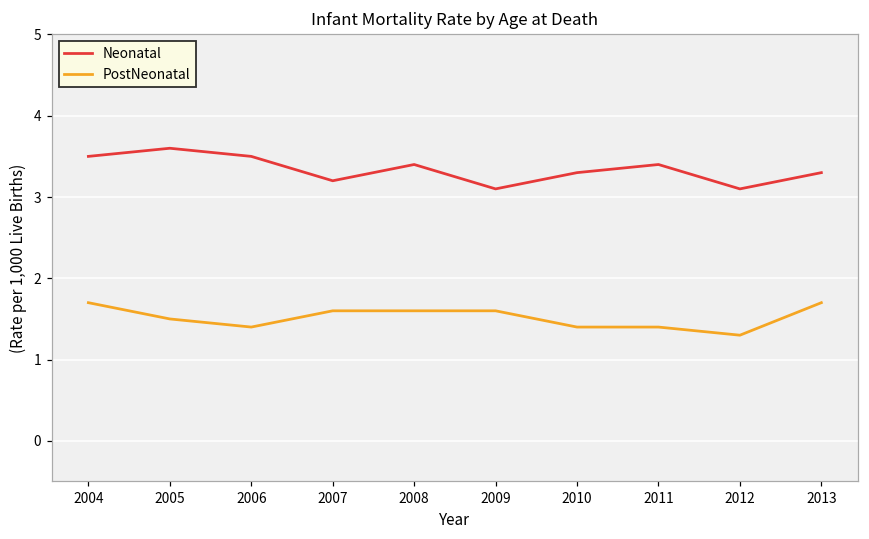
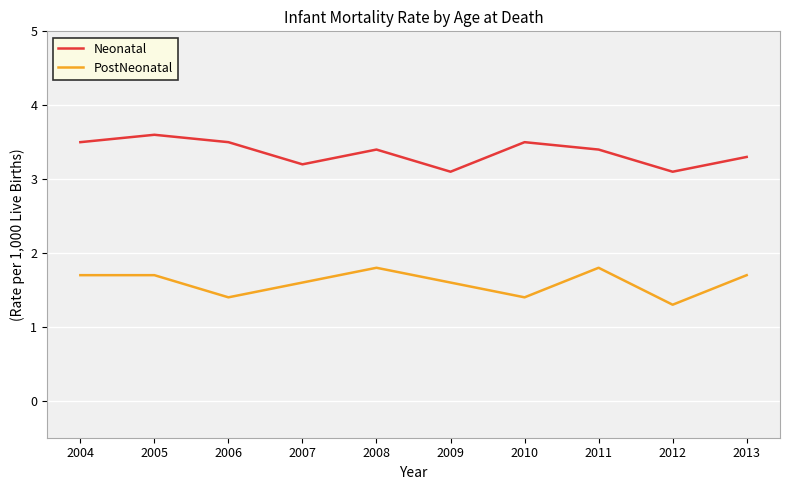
  {
    "Neonatal": {
      "2004": 3.5,
      "2005": 3.6,
      "2006": 3.5,
      "2007": 3.2,
      "2008": 3.4,
      "2009": 3.1,
-     "2010": 3.3,
+     "2010": 3.5,
      "2011": 3.4,
      "2012": 3.1,
      "2013": 3.3
    },
    "PostNeonatal": {
      "2004": 1.7,
-     "2005": 1.5,
+     "2005": 1.7,
      "2006": 1.4,
      "2007": 1.6,
-     "2008": 1.6,
+     "2008": 1.8,
      "2009": 1.6,
      "2010": 1.4,
-     "2011": 1.4,
+     "2011": 1.8,
      "2012": 1.3,
      "2013": 1.7
    }
  }
